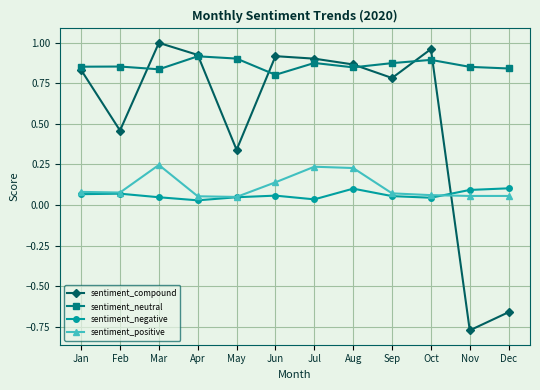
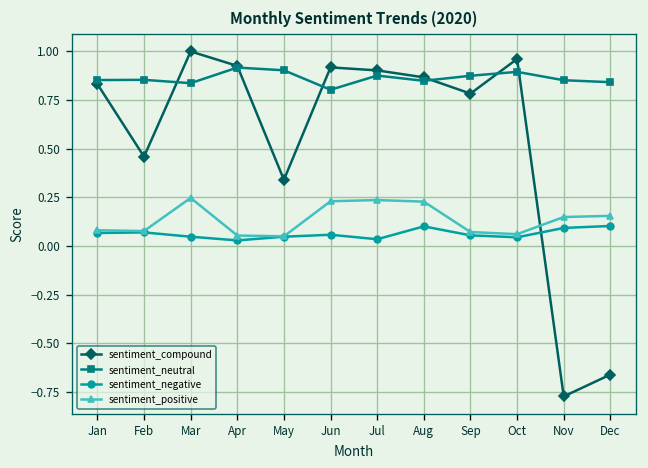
  {
    "sentiment_positive": {
      "Mar": 0.25,
      "Apr": 0.05,
-     "Jun": 0.14,
+     "Jun": 0.23,
      "Jul": 0.24,
      "Aug": 0.23,
      "Sep": 0.07,
      "Oct": 0.06,
-     "Nov": 0.06,
-     "Dec": 0.06
+     "Nov": 0.15,
+     "Dec": 0.16
    }
  }
